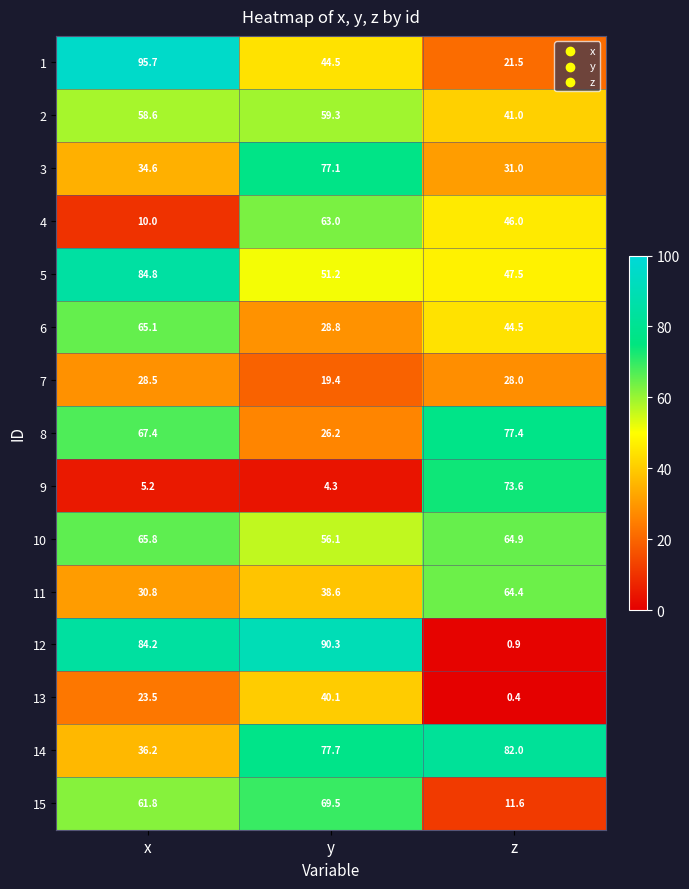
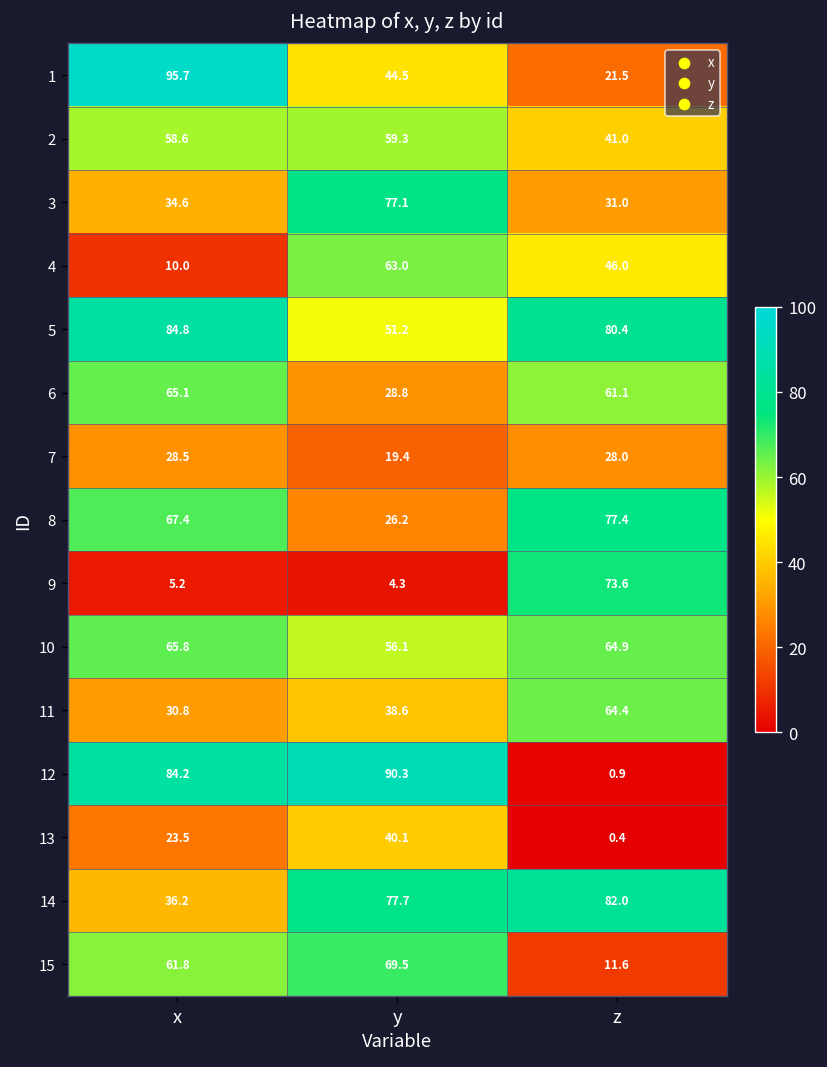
  {
    "1": {
      "x": 95.7,
      "y": 44.5,
      "z": 21.5
    },
    "2": {
      "x": 58.6,
      "y": 59.3,
      "z": 41.0
    },
    "3": {
      "x": 34.6,
      "y": 77.1,
      "z": 31.0
    },
    "4": {
      "x": 10.0,
      "y": 63.0,
      "z": 46.0
    },
    "5": {
      "x": 84.8,
      "y": 51.2,
-     "z": 47.5
+     "z": 80.4
    },
    "6": {
      "x": 65.1,
      "y": 28.8,
-     "z": 44.5
+     "z": 61.1
    },
    "7": {
      "x": 28.5,
      "y": 19.4,
      "z": 28.0
    },
    "8": {
      "x": 67.4,
      "y": 26.2,
      "z": 77.4
    },
    "9": {
      "x": 5.2,
      "y": 4.3,
      "z": 73.6
    },
    "10": {
      "x": 65.8,
      "y": 56.1,
      "z": 64.9
    },
    "11": {
      "x": 30.8,
      "y": 38.6,
      "z": 64.4
    },
    "12": {
      "x": 84.2,
      "y": 90.3,
      "z": 0.9
    },
    "13": {
      "x": 23.5,
      "y": 40.1,
      "z": 0.4
    },
    "14": {
      "x": 36.2,
      "y": 77.7,
      "z": 82.0
    },
    "15": {
      "x": 61.8,
      "y": 69.5,
      "z": 11.6
    }
  }
